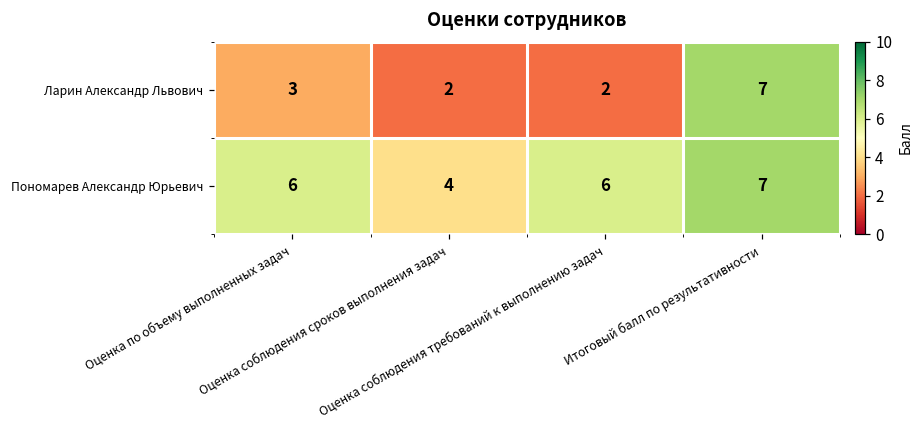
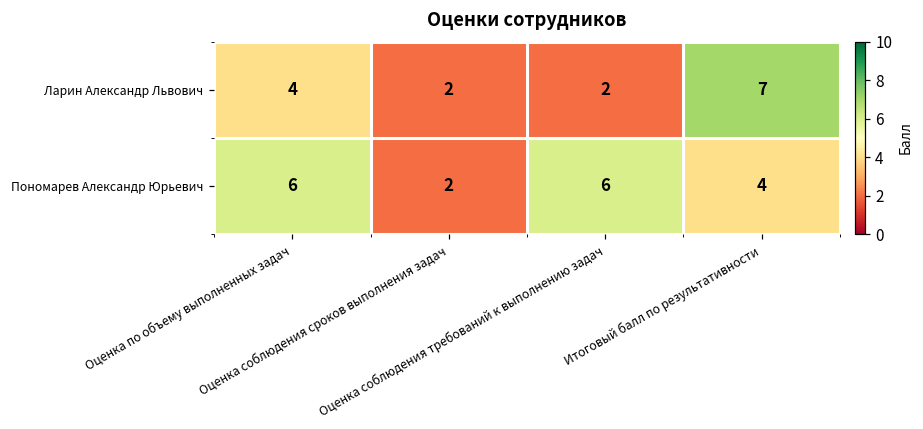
  {
    "Ларин Александр Львович": {
-     "Оценка по объему выполненных задач": 3,
+     "Оценка по объему выполненных задач": 4,
      "Оценка соблюдения сроков выполнения задач": 2,
      "Оценка соблюдения требований к выполнению задач": 2,
      "Итоговый балл по результативности": 7
    },
    "Пономарев Александр Юрьевич": {
      "Оценка по объему выполненных задач": 6,
-     "Оценка соблюдения сроков выполнения задач": 4,
+     "Оценка соблюдения сроков выполнения задач": 2,
      "Оценка соблюдения требований к выполнению задач": 6,
-     "Итоговый балл по результативности": 7
+     "Итоговый балл по результативности": 4
    }
  }
